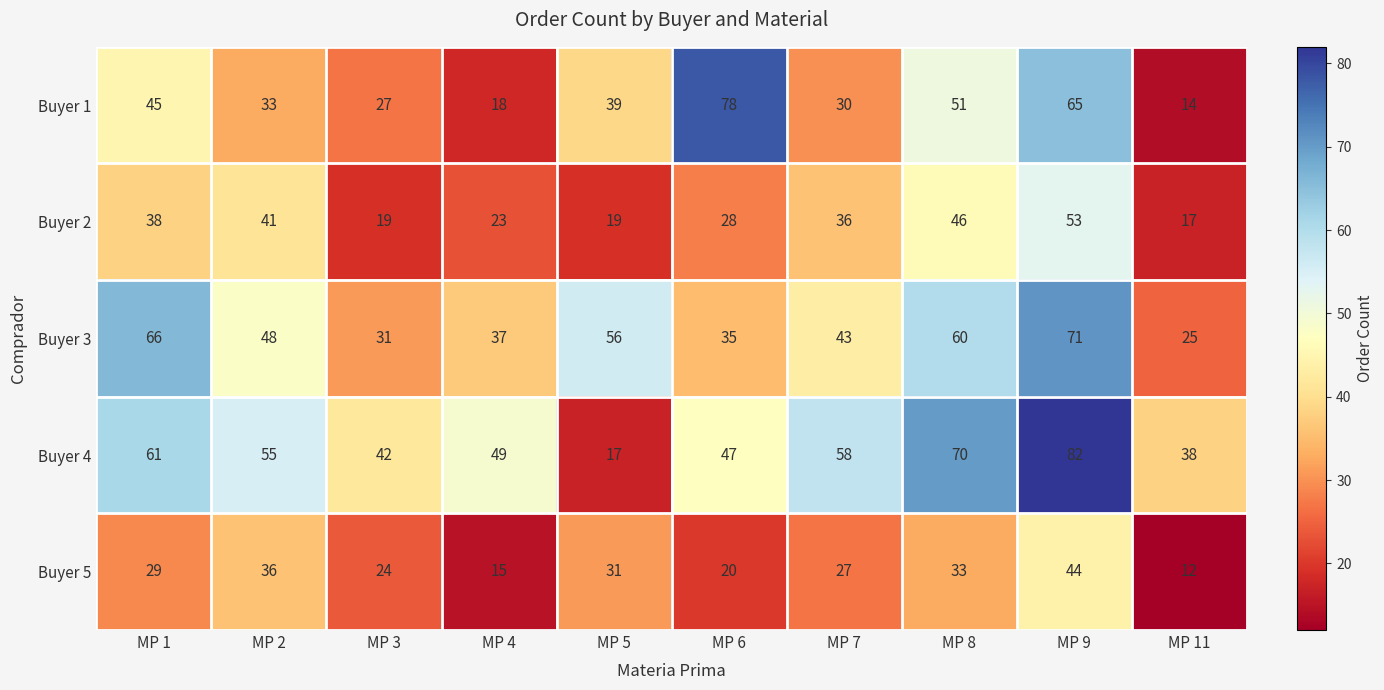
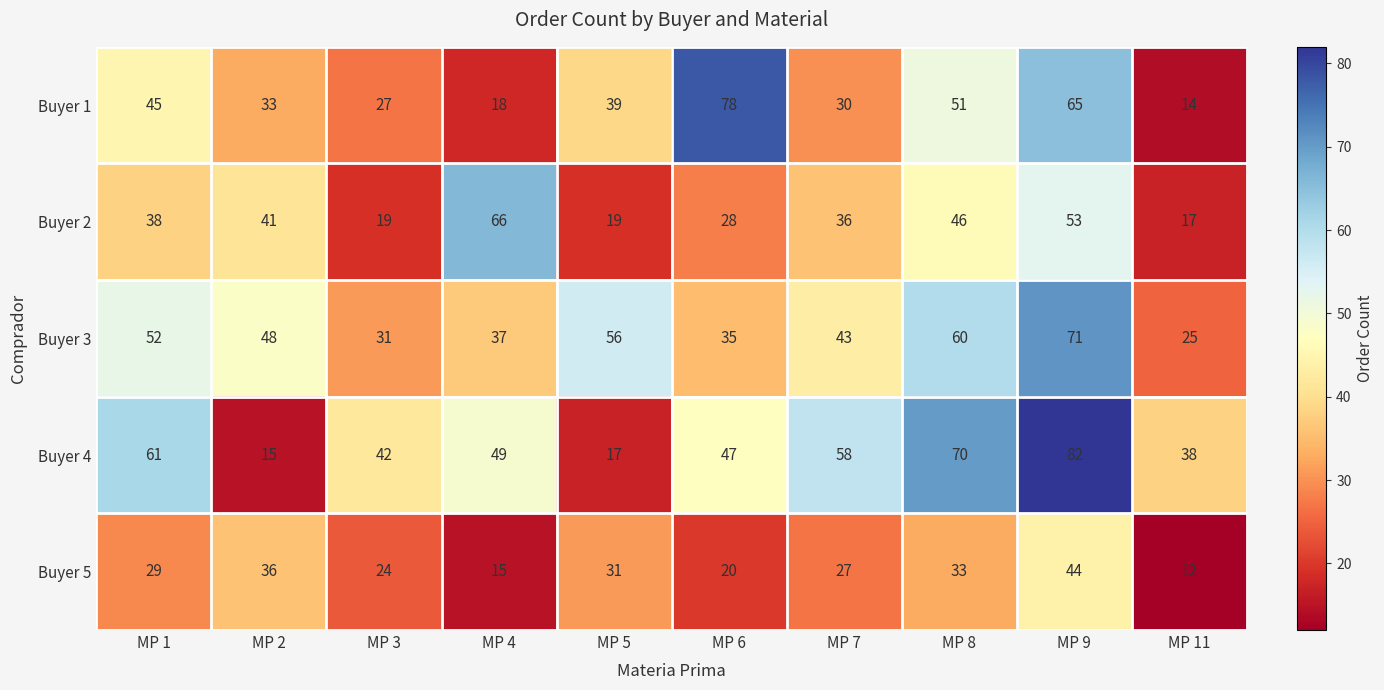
  {
    "Buyer 1": {
      "MP 1": 45,
      "MP 2": 33,
      "MP 3": 27,
      "MP 4": 18,
      "MP 5": 39,
      "MP 6": 78,
      "MP 7": 30,
      "MP 8": 51,
      "MP 9": 65,
      "MP 11": 14
    },
    "Buyer 2": {
      "MP 1": 38,
      "MP 2": 41,
      "MP 3": 19,
-     "MP 4": 23,
+     "MP 4": 66,
      "MP 5": 19,
      "MP 6": 28,
      "MP 7": 36,
      "MP 8": 46,
      "MP 9": 53,
      "MP 11": 17
    },
    "Buyer 3": {
-     "MP 1": 66,
+     "MP 1": 52,
      "MP 2": 48,
      "MP 3": 31,
      "MP 4": 37,
      "MP 5": 56,
      "MP 6": 35,
      "MP 7": 43,
      "MP 8": 60,
      "MP 9": 71,
      "MP 11": 25
    },
    "Buyer 4": {
      "MP 1": 61,
-     "MP 2": 55,
+     "MP 2": 15,
      "MP 3": 42,
      "MP 4": 49,
      "MP 5": 17,
      "MP 6": 47,
      "MP 7": 58,
      "MP 8": 70,
      "MP 9": 82,
      "MP 11": 38
    },
    "Buyer 5": {
      "MP 1": 29,
      "MP 2": 36,
      "MP 3": 24,
      "MP 4": 15,
      "MP 5": 31,
      "MP 6": 20,
      "MP 7": 27,
      "MP 8": 33,
      "MP 9": 44,
      "MP 11": 12
    }
  }
